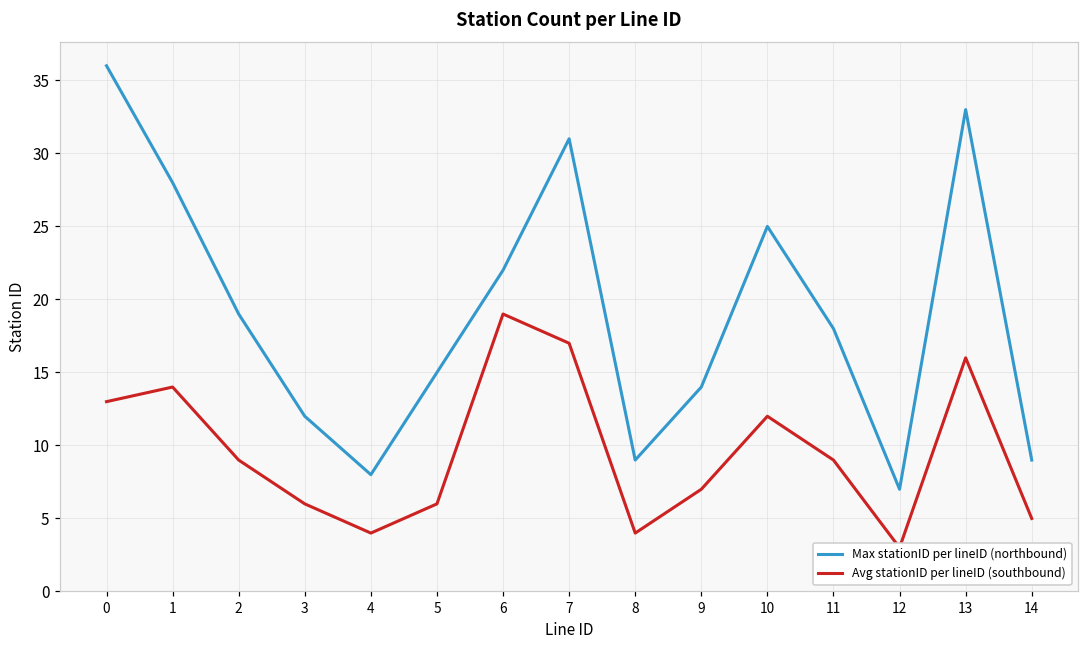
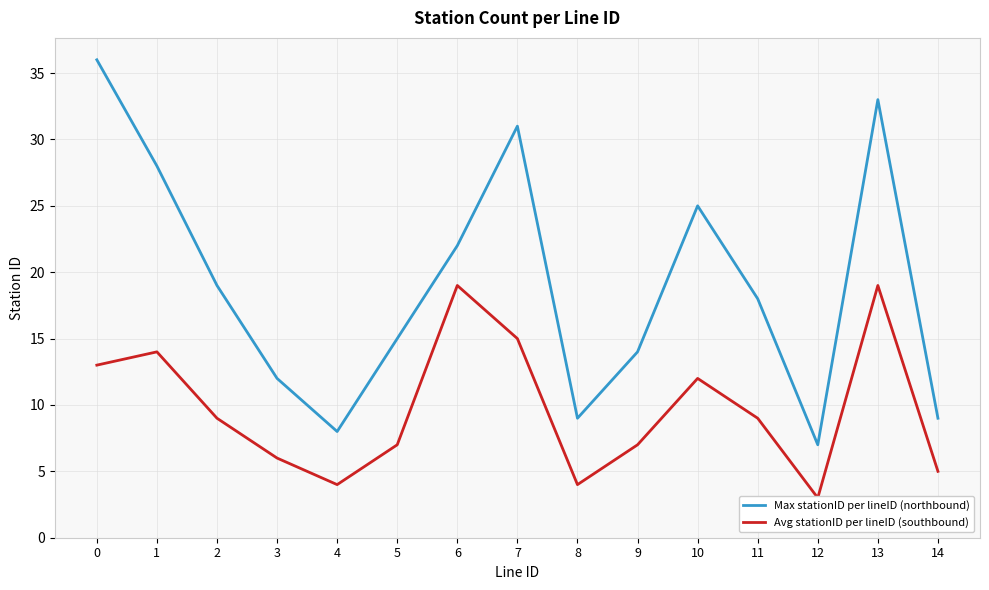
  {
    "Max stationID per lineID (northbound)": {
      "0": 36,
      "1": 28,
      "2": 19,
      "3": 12,
      "4": 8,
      "5": 15,
      "6": 22,
      "7": 31,
      "8": 9,
      "9": 14,
      "10": 25,
      "11": 18,
      "12": 7,
      "13": 33,
      "14": 9
    },
    "Avg stationID per lineID (southbound)": {
      "0": 13,
      "1": 14,
      "2": 9,
      "3": 6,
      "4": 4,
-     "5": 6,
+     "5": 7,
      "6": 19,
-     "7": 17,
+     "7": 15,
      "8": 4,
      "9": 7,
      "10": 12,
      "11": 9,
-     "13": 16,
+     "13": 19,
      "14": 5
    }
  }
